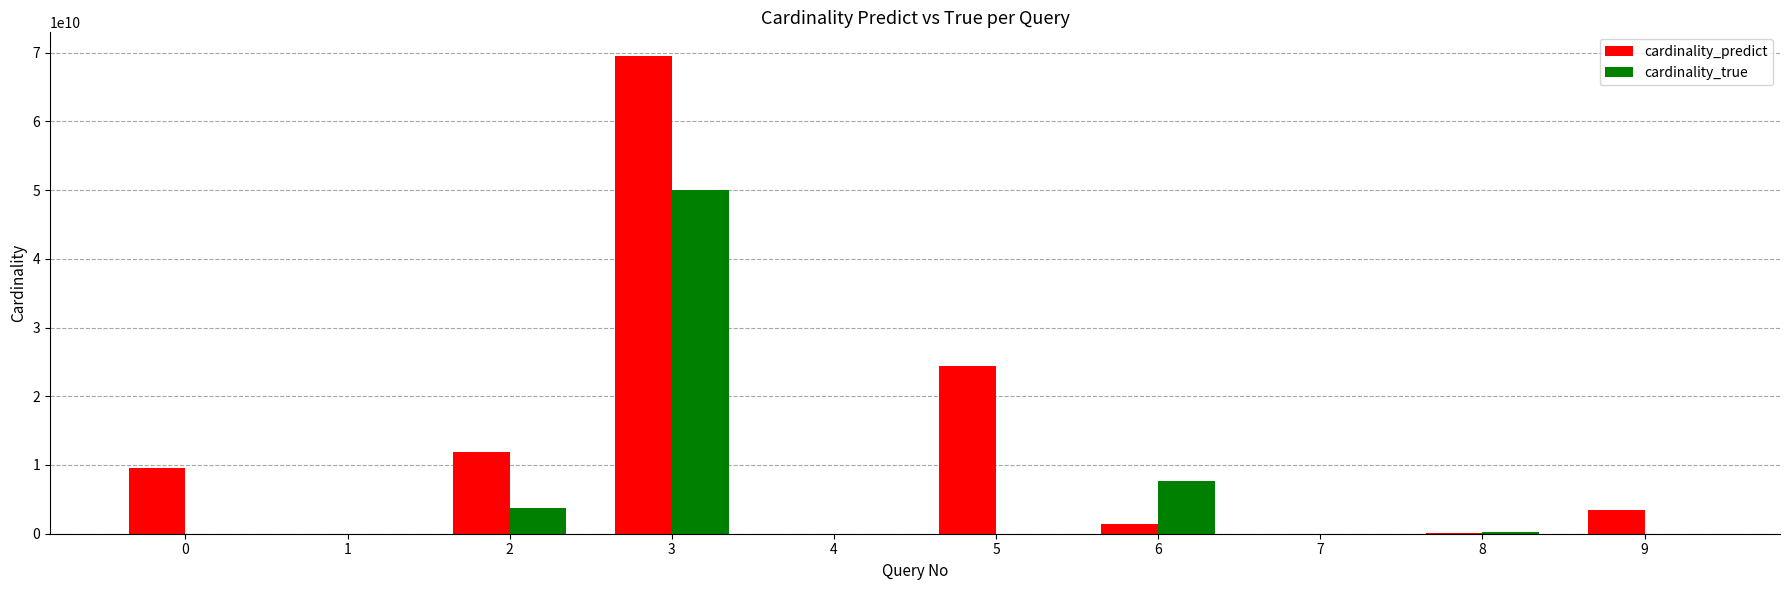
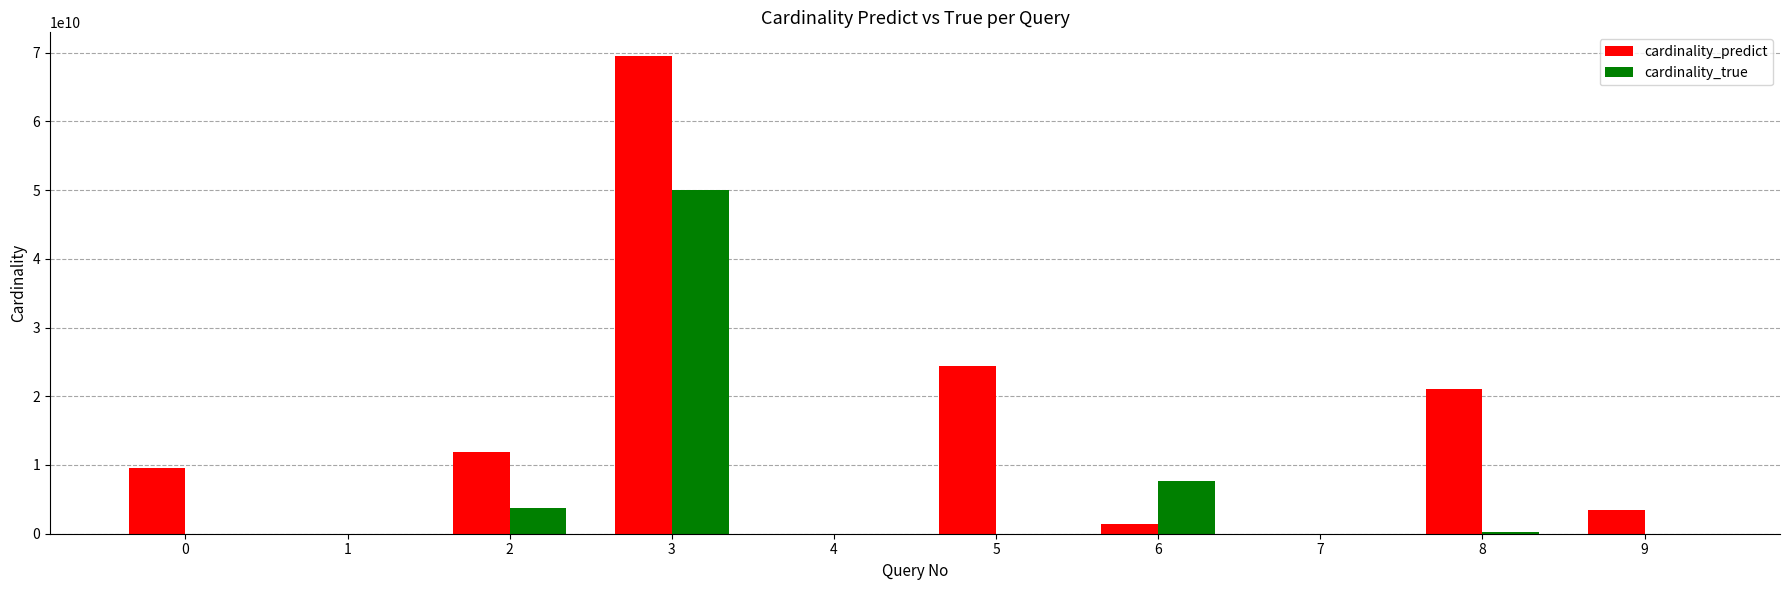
  {
    "cardinality_predict": {
      "0": 10000000000,
      "2": 12000000000,
      "3": 69000000000,
      "5": 24000000000,
      "6": 1000000000,
-     "8": 0,
+     "8": 21000000000,
      "9": 3000000000
    },
    "cardinality_true": {
      "2": 4000000000,
      "3": 50000000000,
      "6": 8000000000
    }
  }
